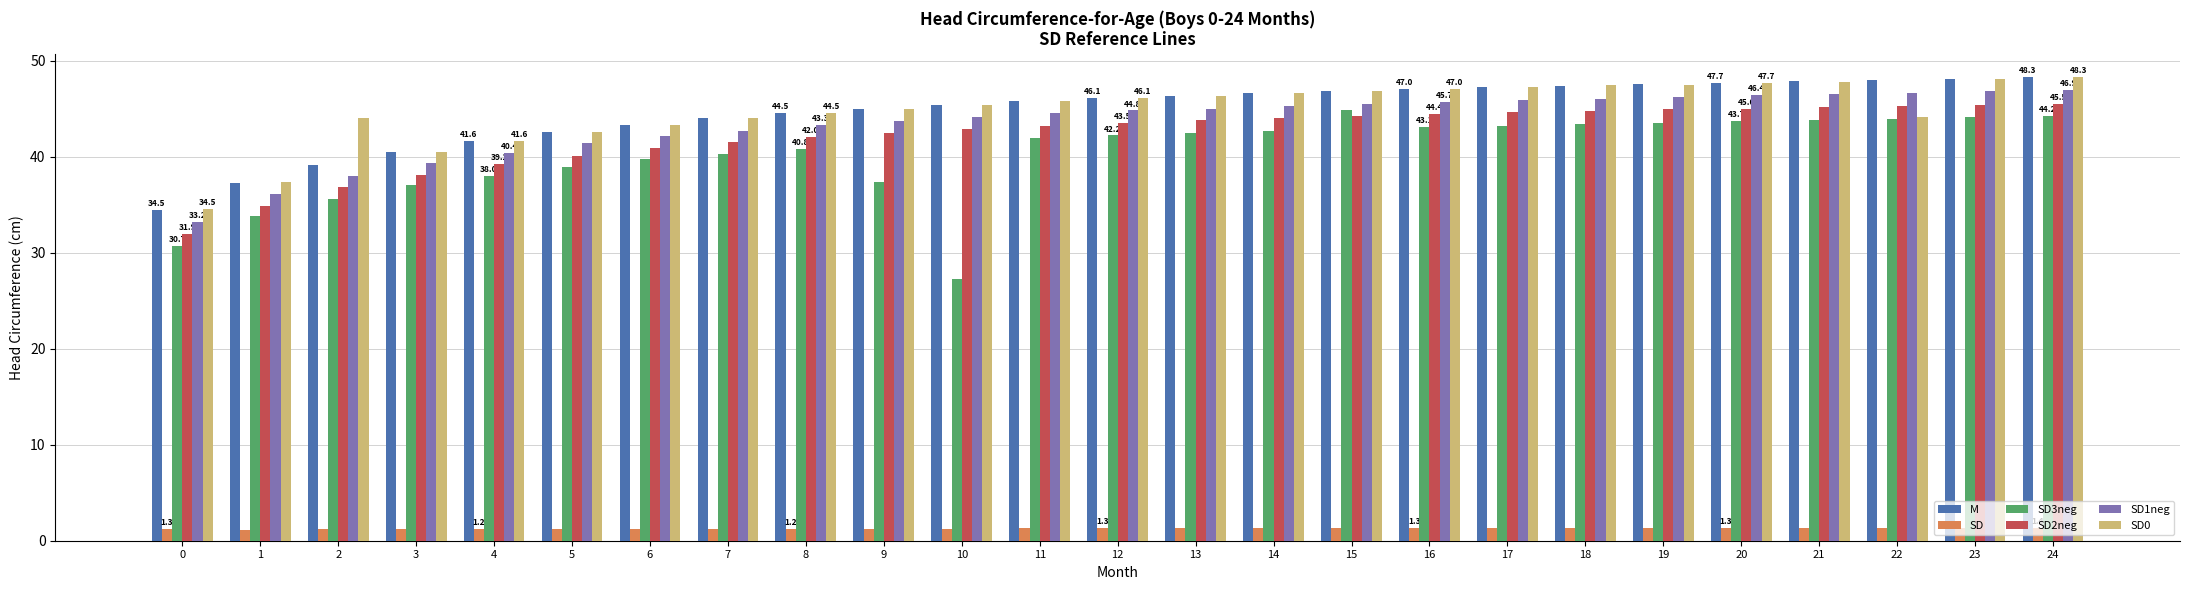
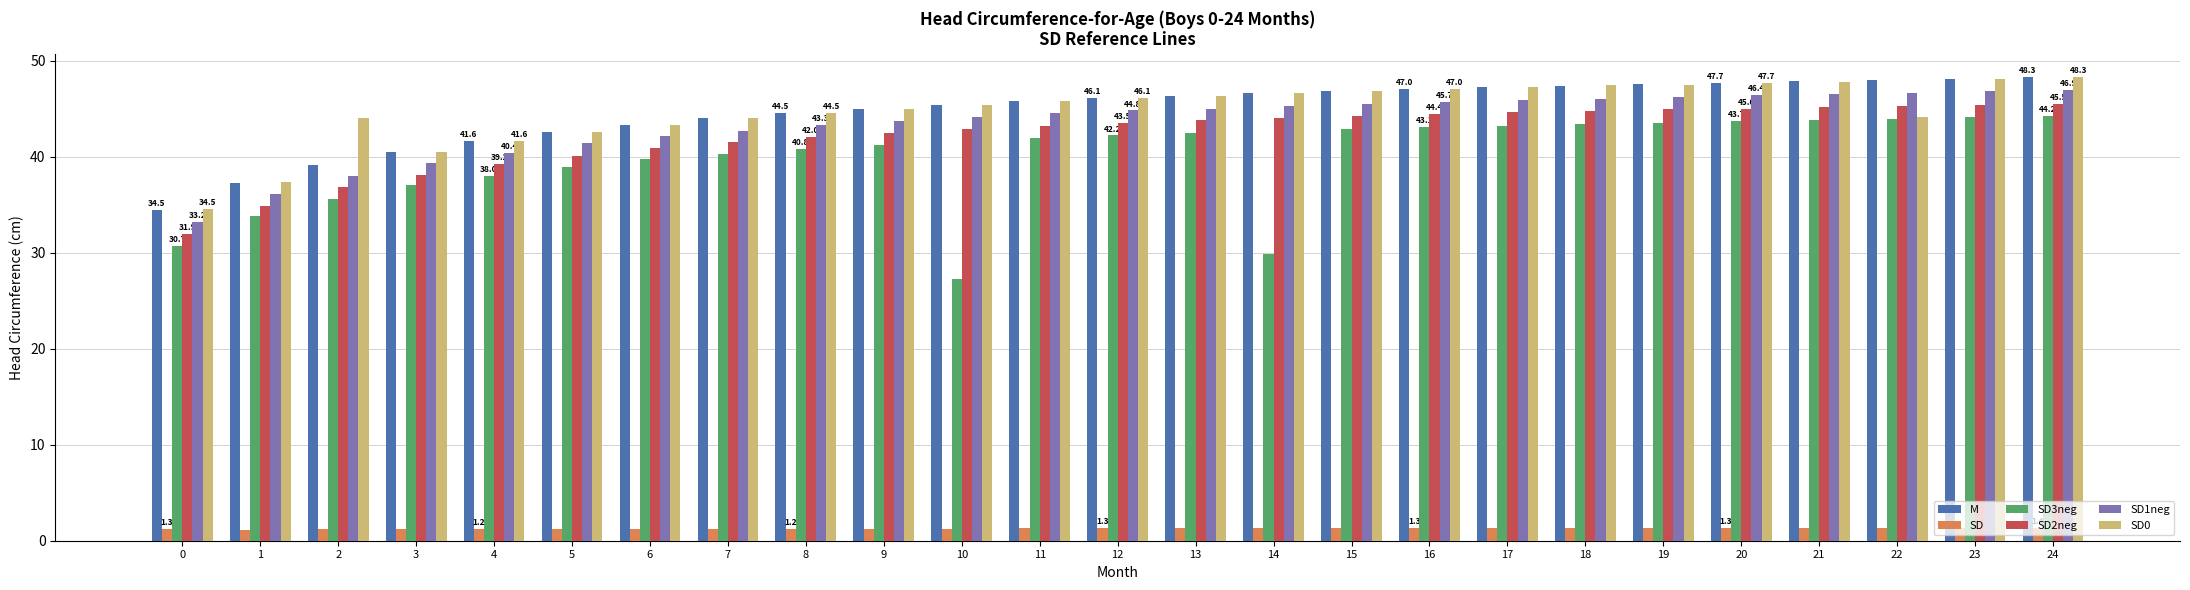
  {
    "SD3neg": {
      "1": 34,
      "2": 36,
      "3": 37,
      "5": 39,
      "6": 40,
      "7": 40,
-     "9": 37,
+     "9": 41,
      "10": 27,
      "11": 42,
      "13": 43,
-     "14": 43,
-     "15": 45,
+     "14": 30,
+     "15": 43,
      "17": 43,
      "18": 43,
      "19": 44,
      "21": 44,
      "22": 44,
      "23": 44
    },
    "SD0": {
      "0": 34.5,
      "4": 41.6,
      "8": 44.5,
      "12": 46.1,
      "16": 47.0,
      "20": 47.7,
      "24": 48.3
    }
  }
